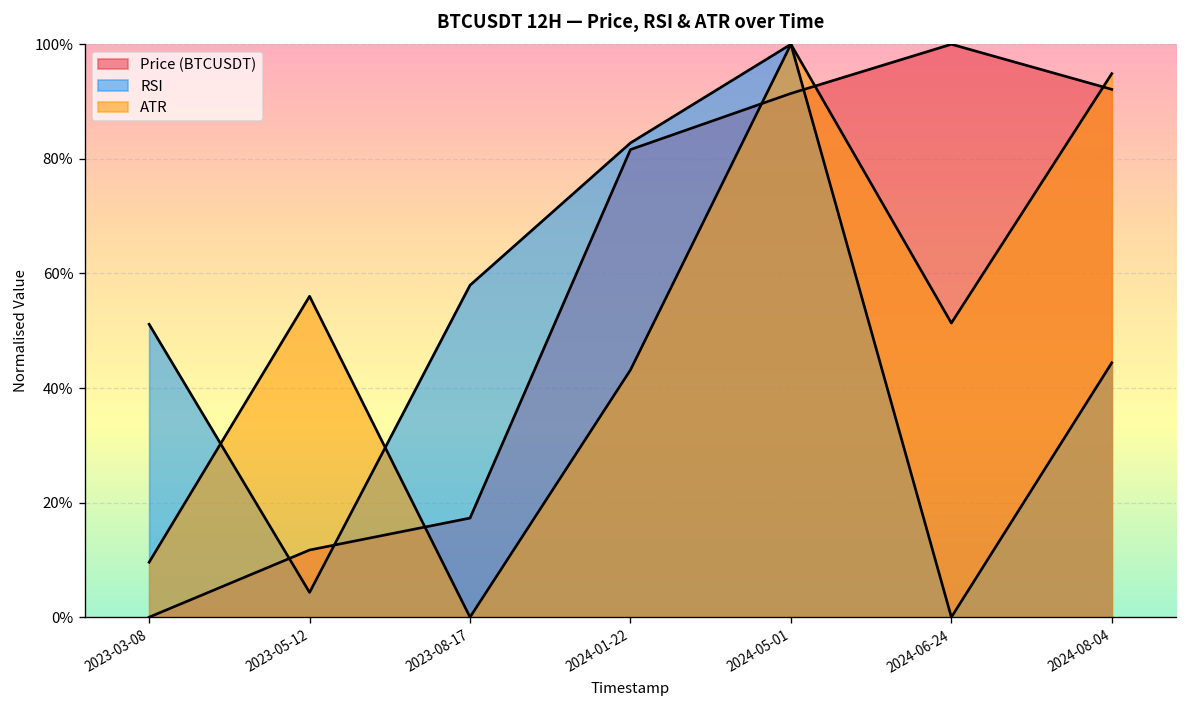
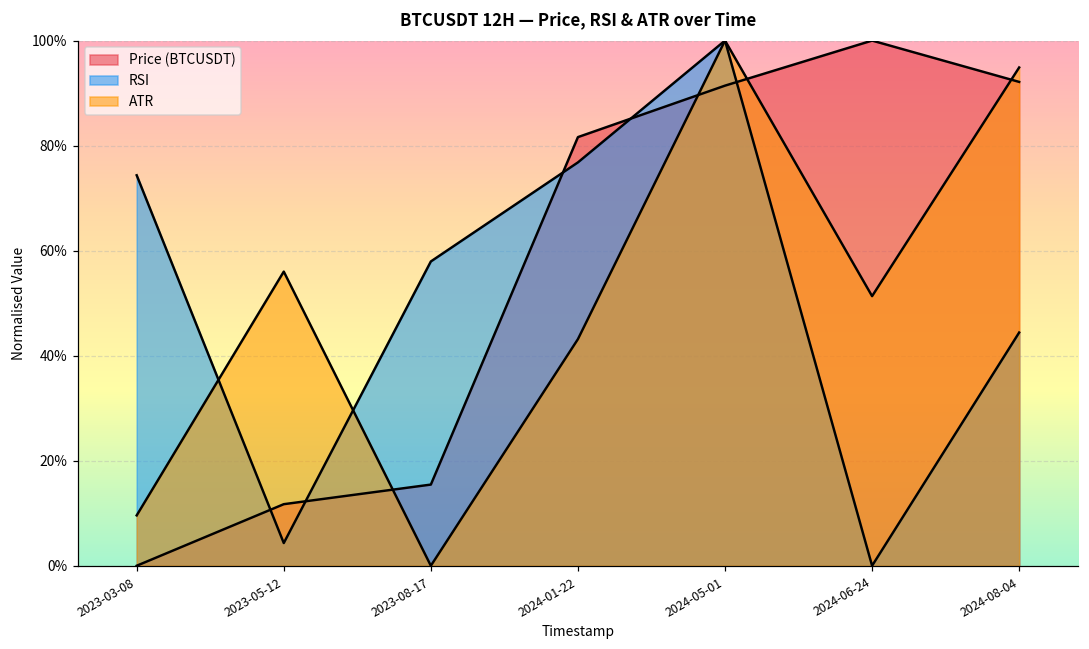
  {
    "Price (BTCUSDT)": {
      "2023-03-08": "0%",
      "2023-05-12": "12%",
-     "2023-08-17": "17%",
+     "2023-08-17": "15%",
      "2024-01-22": "82%",
      "2024-05-01": "91%",
      "2024-06-24": "100%",
      "2024-08-04": "92%"
    },
    "RSI": {
-     "2023-03-08": "51%",
+     "2023-03-08": "74%",
      "2023-05-12": "4%",
      "2023-08-17": "58%",
-     "2024-01-22": "83%",
+     "2024-01-22": "77%",
      "2024-06-24": "0%",
      "2024-08-04": "44%"
    },
    "ATR": {
      "2023-03-08": "10%",
      "2023-05-12": "56%",
      "2023-08-17": "0%",
      "2024-01-22": "43%",
      "2024-06-24": "51%",
      "2024-08-04": "95%"
    }
  }
